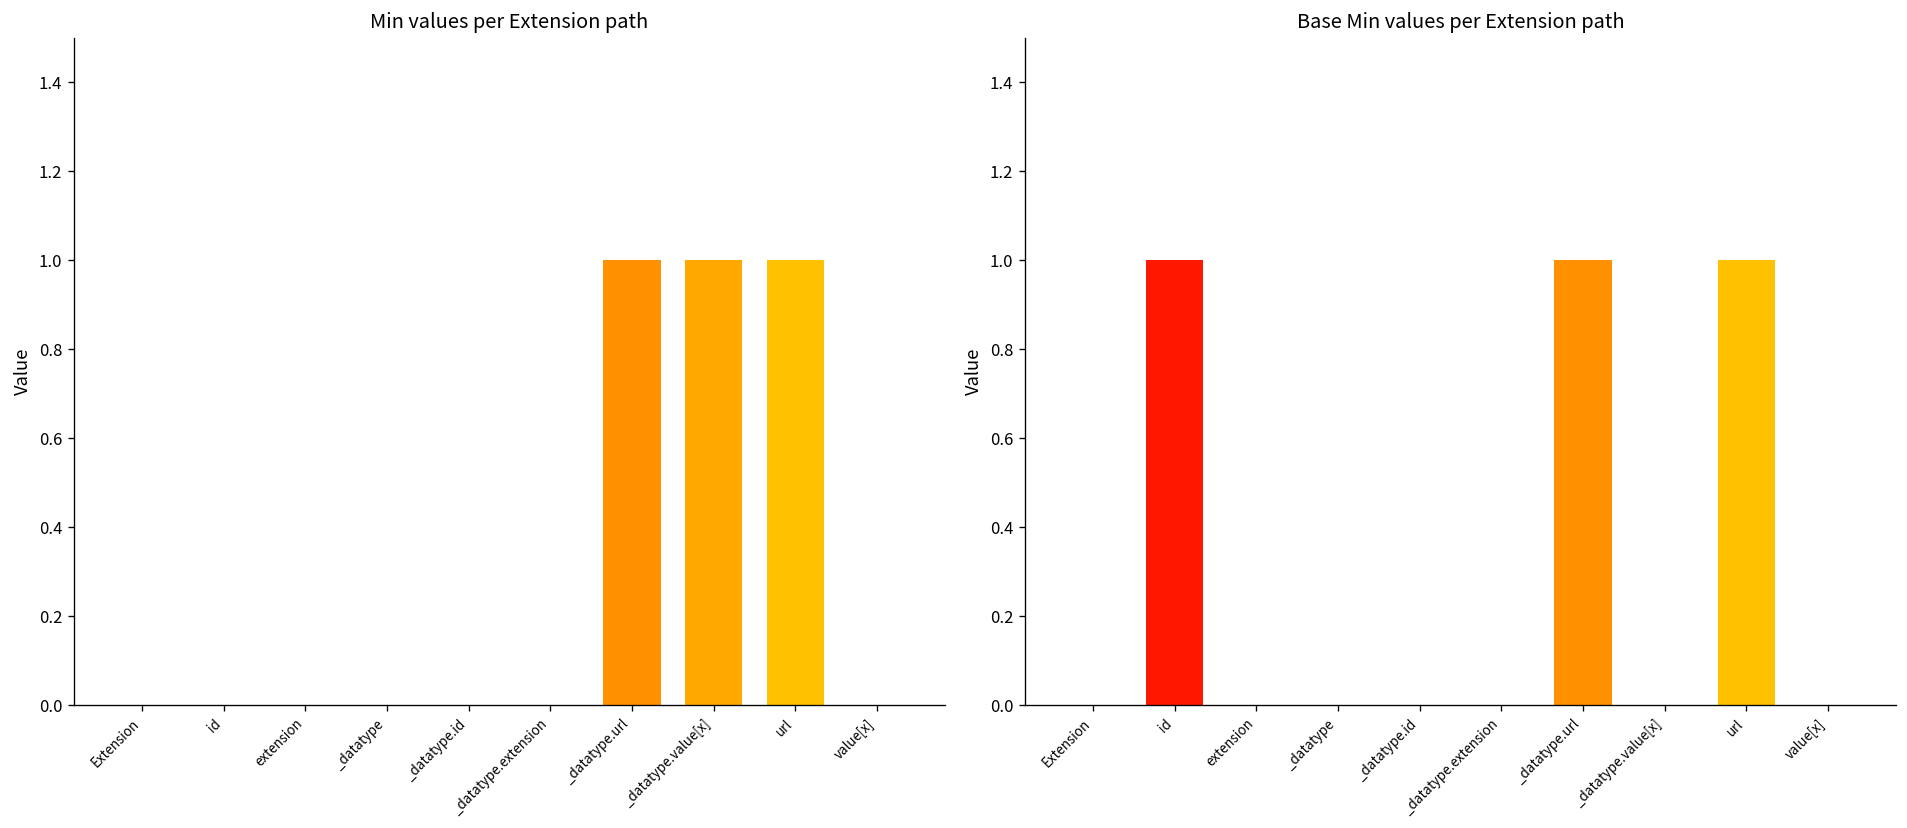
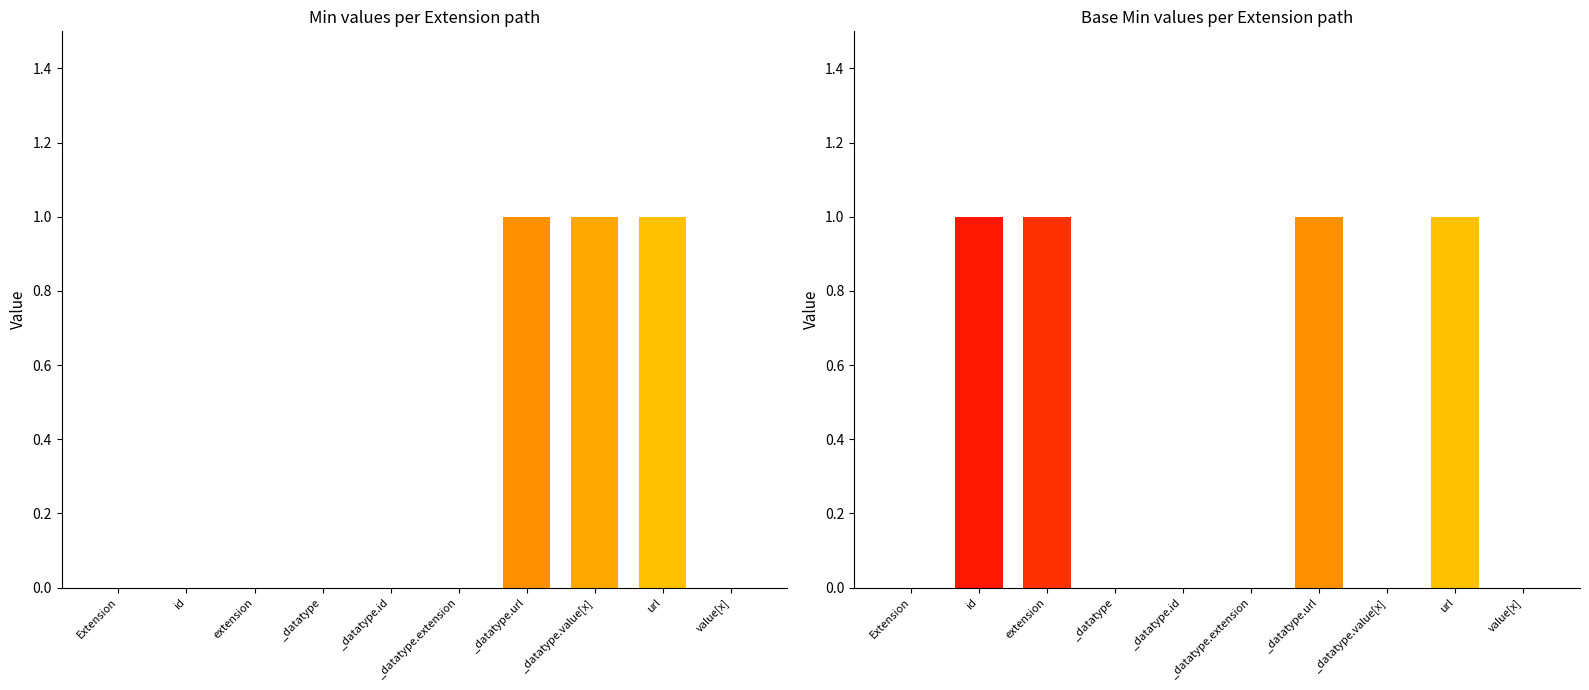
  {
    "Min values per Extension path": {
      "Extension": 0.00,
      "id": 0.00,
      "extension": 0.00,
      "_datatype": 0.00,
      "_datatype.id": 0.00,
      "_datatype.extension": 0.00,
      "_datatype.url": 1.00,
      "_datatype.value[x]": 1.00,
      "url": 1.00,
      "value[x]": 0.00
    },
    "Base Min values per Extension path": {
      "Extension": 0,
      "id": 1,
-     "extension": 0,
+     "extension": 1,
      "_datatype": 0,
      "_datatype.id": 0,
      "_datatype.extension": 0,
      "_datatype.url": 1,
      "_datatype.value[x]": 0,
      "url": 1,
      "value[x]": 0
    }
  }
